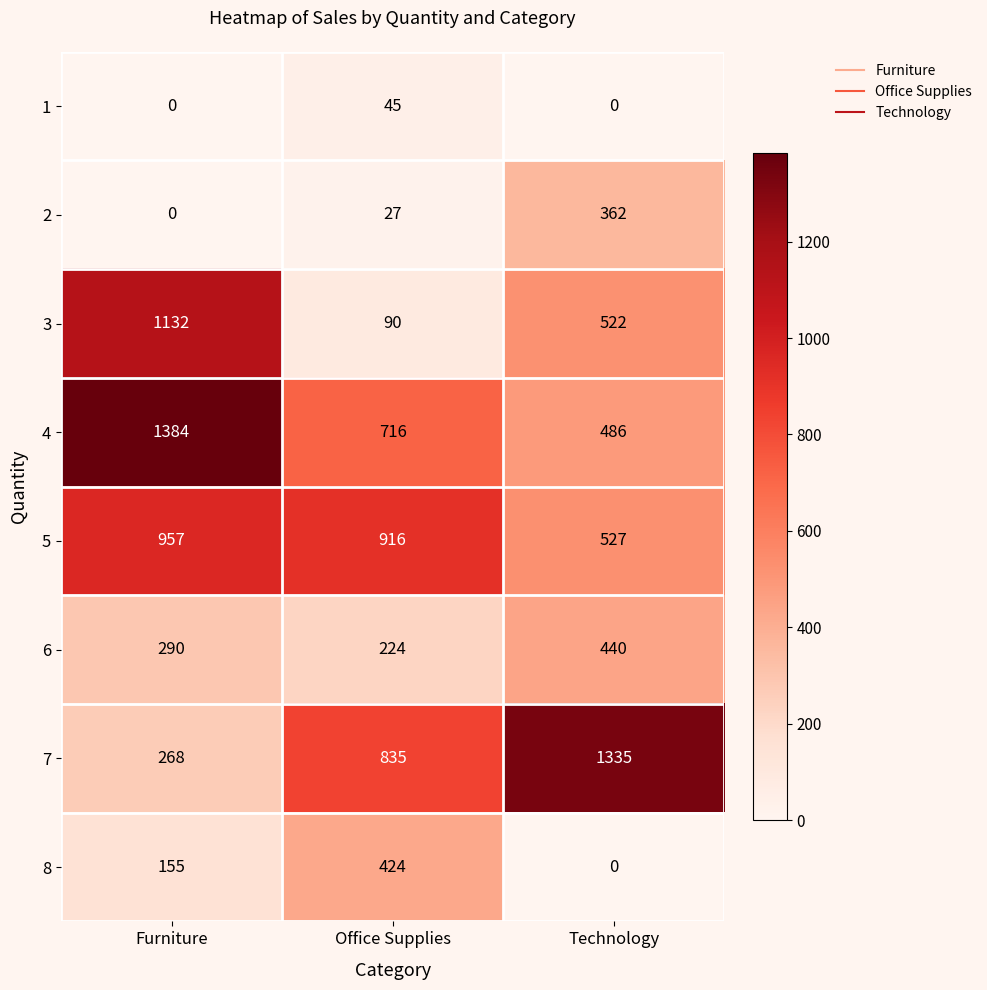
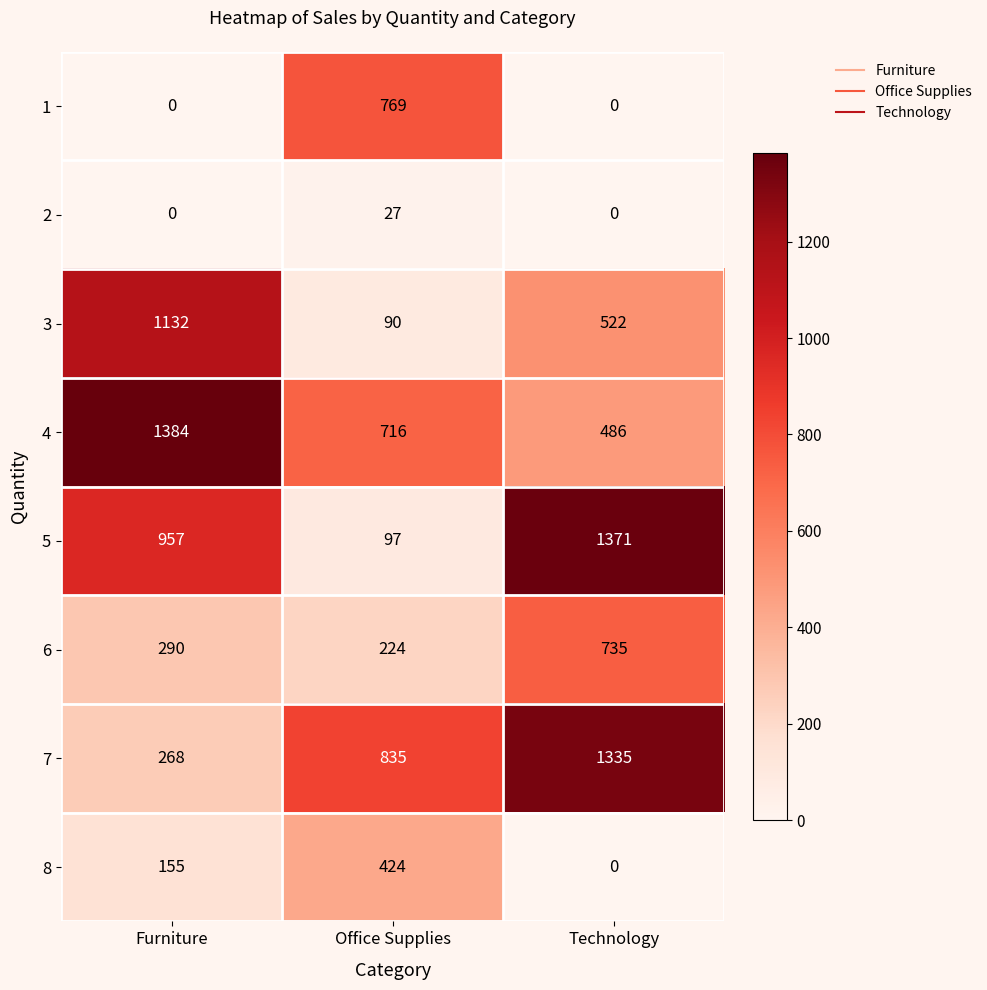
  {
    "1": {
      "Furniture": 0,
-     "Office Supplies": 45,
+     "Office Supplies": 769,
      "Technology": 0
    },
    "2": {
      "Furniture": 0,
      "Office Supplies": 27,
-     "Technology": 362
+     "Technology": 0
    },
    "3": {
      "Furniture": 1132,
      "Office Supplies": 90,
      "Technology": 522
    },
    "4": {
      "Furniture": 1384,
      "Office Supplies": 716,
      "Technology": 486
    },
    "5": {
      "Furniture": 957,
-     "Office Supplies": 916,
-     "Technology": 527
+     "Office Supplies": 97,
+     "Technology": 1371
    },
    "6": {
      "Furniture": 290,
      "Office Supplies": 224,
-     "Technology": 440
+     "Technology": 735
    },
    "7": {
      "Furniture": 268,
      "Office Supplies": 835,
      "Technology": 1335
    },
    "8": {
      "Furniture": 155,
      "Office Supplies": 424,
      "Technology": 0
    }
  }
